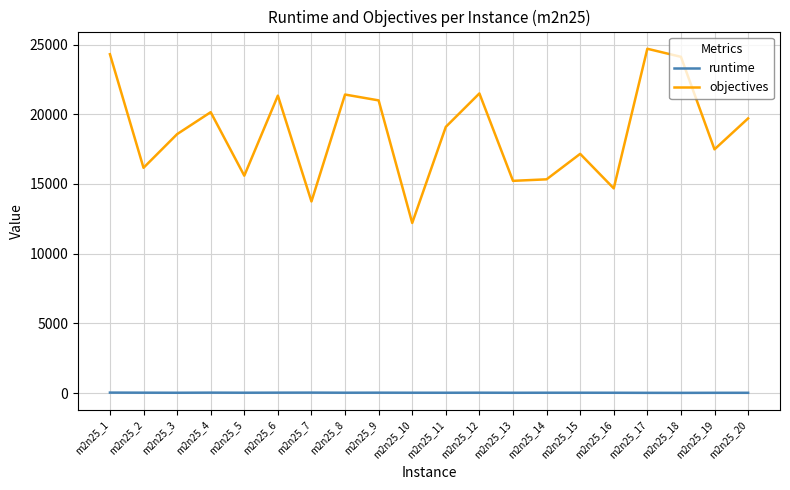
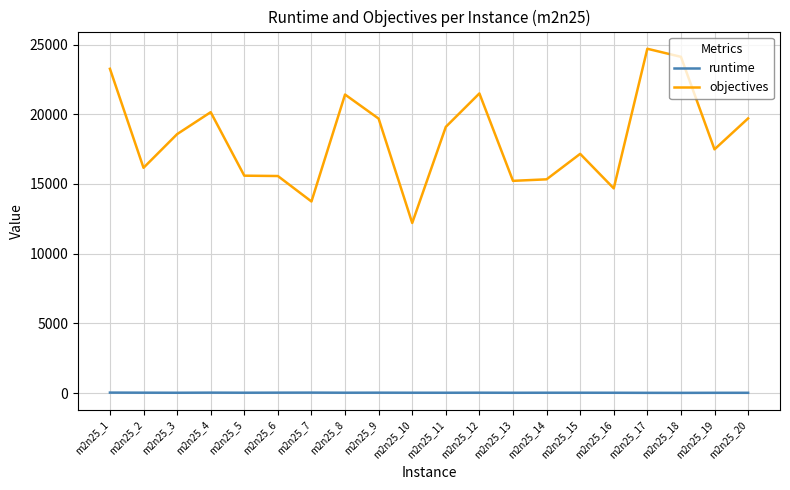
  {
    "runtime": {
      "m2n25_1": 0,
      "m2n25_2": 0,
      "m2n25_3": 0,
      "m2n25_4": 0,
      "m2n25_5": 0,
      "m2n25_6": 0,
      "m2n25_7": 0,
      "m2n25_8": 0,
      "m2n25_9": 0,
      "m2n25_10": 0,
      "m2n25_11": 0,
      "m2n25_12": 0,
      "m2n25_13": 0,
      "m2n25_14": 0,
      "m2n25_15": 0,
      "m2n25_16": 0,
      "m2n25_17": 0,
      "m2n25_18": 0,
      "m2n25_19": 0,
      "m2n25_20": 0
    },
    "objectives": {
-     "m2n25_1": 24300,
+     "m2n25_1": 23300,
      "m2n25_2": 16200,
      "m2n25_3": 18600,
      "m2n25_4": 20100,
      "m2n25_5": 15600,
-     "m2n25_6": 21300,
+     "m2n25_6": 15600,
      "m2n25_7": 13700,
      "m2n25_8": 21400,
-     "m2n25_9": 21000,
+     "m2n25_9": 19700,
      "m2n25_10": 12200,
      "m2n25_11": 19100,
      "m2n25_12": 21500,
      "m2n25_13": 15200,
      "m2n25_14": 15300,
      "m2n25_15": 17200,
      "m2n25_16": 14700,
      "m2n25_17": 24700,
      "m2n25_19": 17500,
      "m2n25_20": 19700
    }
  }
